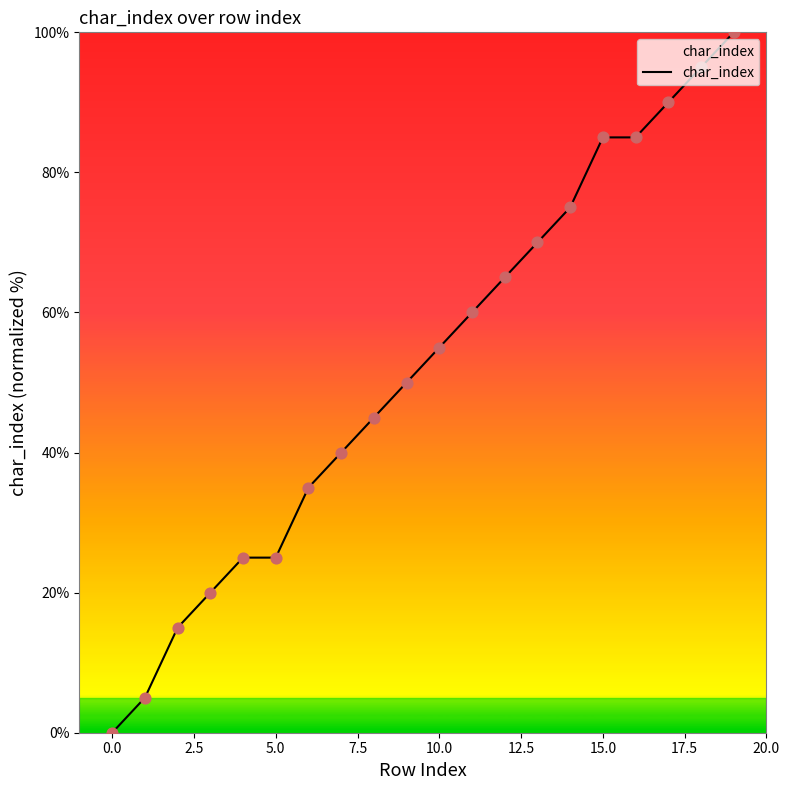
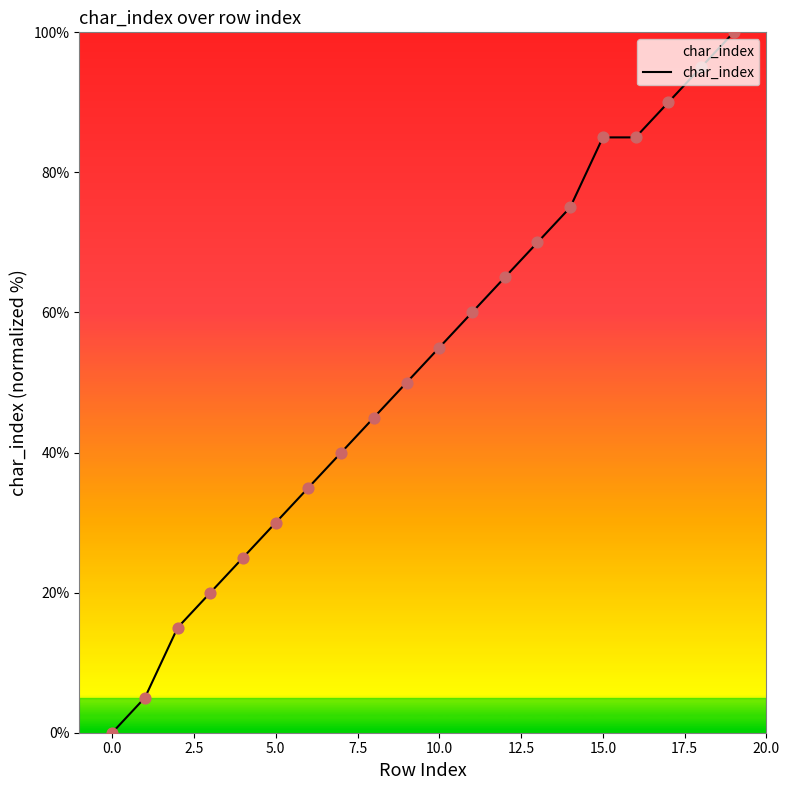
  {
-   "5.0": "25%",
+   "5.0": "30%",
    "10.0": "55%",
    "15.0": "85%"
  }
